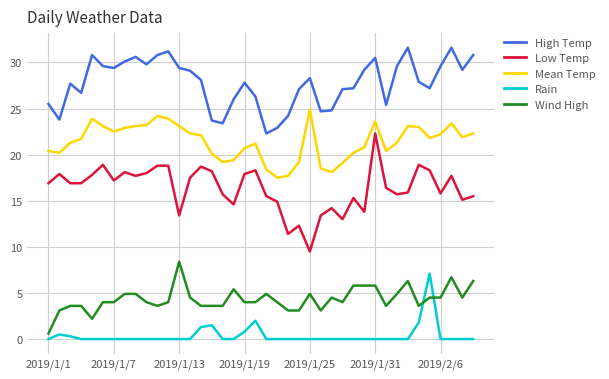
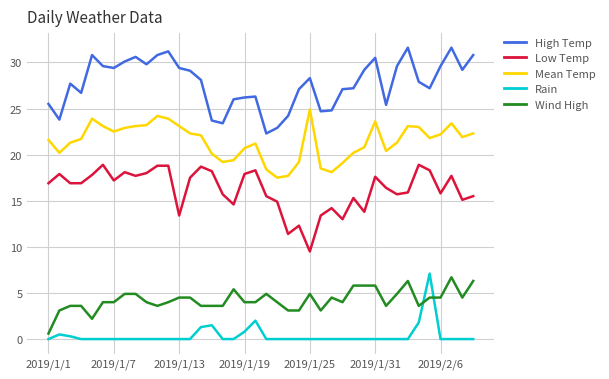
  {
    "High Temp": {
      "2019/1/1": 26,
      "2019/1/7": 29,
      "2019/1/13": 29,
-     "2019/1/19": 28,
+     "2019/1/19": 26,
      "2019/1/25": 28,
      "2019/1/31": 31,
      "2019/2/6": 30
    },
    "Low Temp": {
      "2019/1/1": 17,
      "2019/1/7": 17,
      "2019/1/13": 13,
      "2019/1/19": 18,
      "2019/1/25": 10,
-     "2019/1/31": 22,
+     "2019/1/31": 18,
      "2019/2/6": 16
    },
    "Mean Temp": {
-     "2019/1/1": 20,
+     "2019/1/1": 22,
      "2019/1/7": 23,
      "2019/1/13": 23,
      "2019/1/19": 21,
      "2019/1/25": 25,
      "2019/1/31": 24,
      "2019/2/6": 22
    },
    "Rain": {
      "2019/1/1": 0,
      "2019/1/7": 0,
      "2019/1/13": 0,
      "2019/1/19": 1,
      "2019/1/25": 0,
      "2019/1/31": 0,
      "2019/2/6": 0
    },
    "Wind High": {
      "2019/1/1": 1,
      "2019/1/7": 4,
-     "2019/1/13": 8,
+     "2019/1/13": 5,
      "2019/1/19": 4,
      "2019/1/25": 5,
      "2019/1/31": 6,
      "2019/2/6": 5
    }
  }
